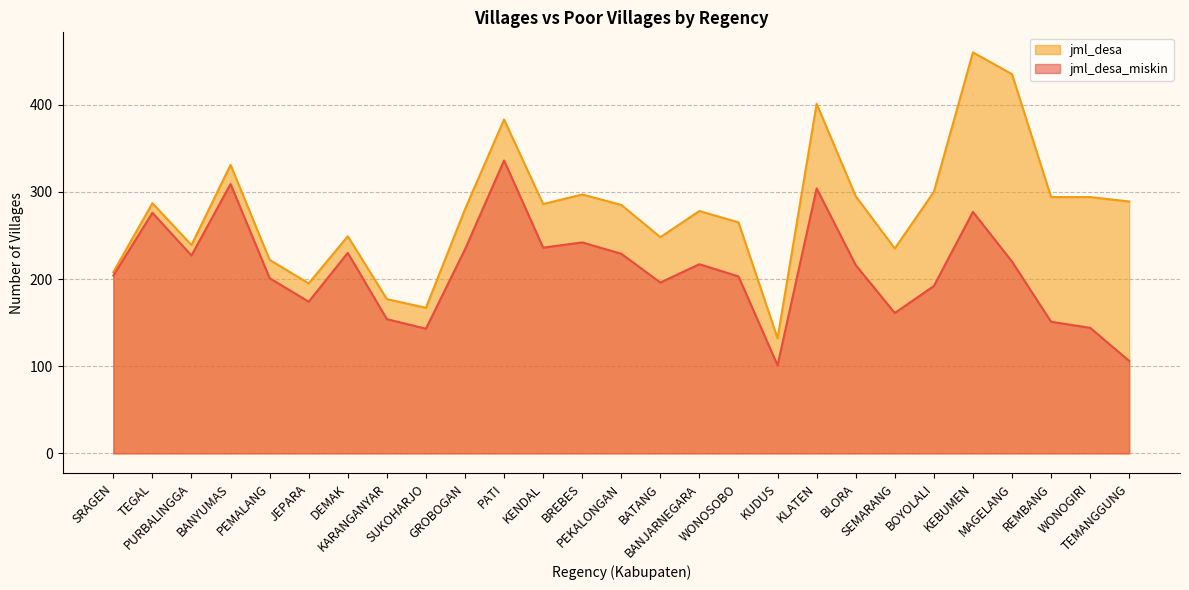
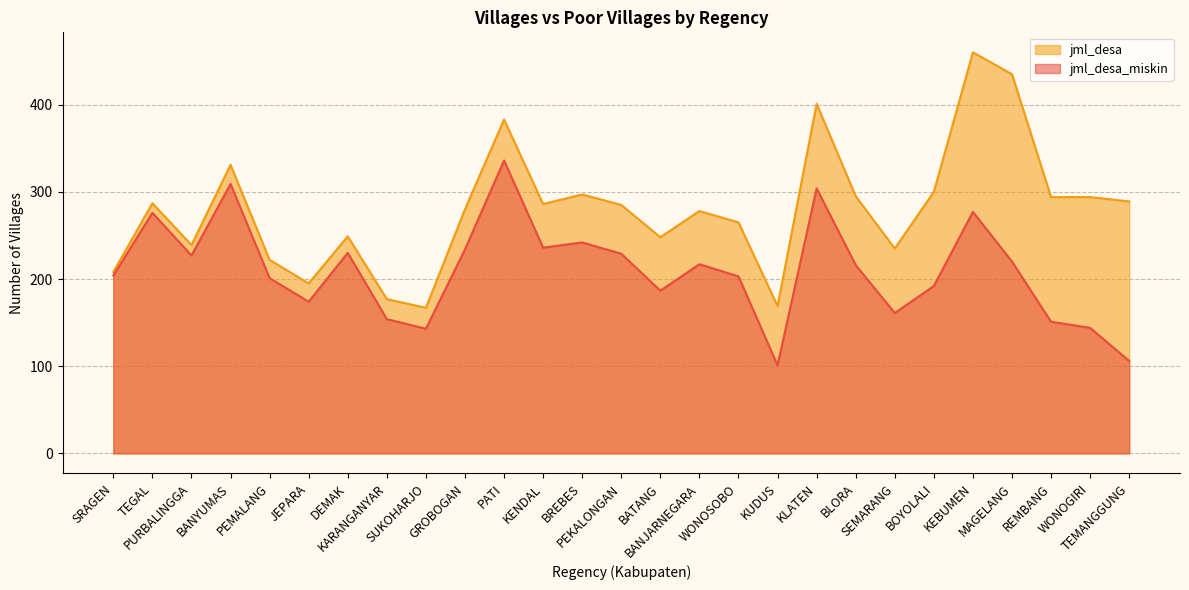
  {
    "jml_desa": {
      "SRAGEN": 210,
      "TEGAL": 290,
      "PURBALINGGA": 240,
      "BANYUMAS": 330,
      "PEMALANG": 220,
      "JEPARA": 200,
      "DEMAK": 250,
      "KARANGANYAR": 180,
      "SUKOHARJO": 170,
      "GROBOGAN": 280,
      "PATI": 380,
      "KENDAL": 290,
      "BREBES": 300,
      "PEKALONGAN": 290,
      "BATANG": 250,
      "BANJARNEGARA": 280,
      "WONOSOBO": 270,
-     "KUDUS": 130,
+     "KUDUS": 170,
      "KLATEN": 400,
      "BLORA": 300,
      "SEMARANG": 240,
      "BOYOLALI": 300,
      "KEBUMEN": 460,
      "MAGELANG": 440,
      "REMBANG": 290,
      "WONOGIRI": 290,
      "TEMANGGUNG": 290
    },
    "jml_desa_miskin": {
      "SRAGEN": 200,
      "TEGAL": 280,
      "PURBALINGGA": 230,
      "BANYUMAS": 310,
      "PEMALANG": 200,
      "JEPARA": 170,
      "DEMAK": 230,
      "KARANGANYAR": 150,
      "SUKOHARJO": 140,
      "GROBOGAN": 230,
      "PATI": 340,
      "KENDAL": 240,
      "BREBES": 240,
      "PEKALONGAN": 230,
-     "BATANG": 200,
+     "BATANG": 190,
      "BANJARNEGARA": 220,
      "WONOSOBO": 200,
      "KUDUS": 100,
      "KLATEN": 300,
      "BLORA": 220,
      "SEMARANG": 160,
      "BOYOLALI": 190,
      "KEBUMEN": 280,
      "MAGELANG": 220,
      "REMBANG": 150,
      "WONOGIRI": 140,
      "TEMANGGUNG": 110
    }
  }
